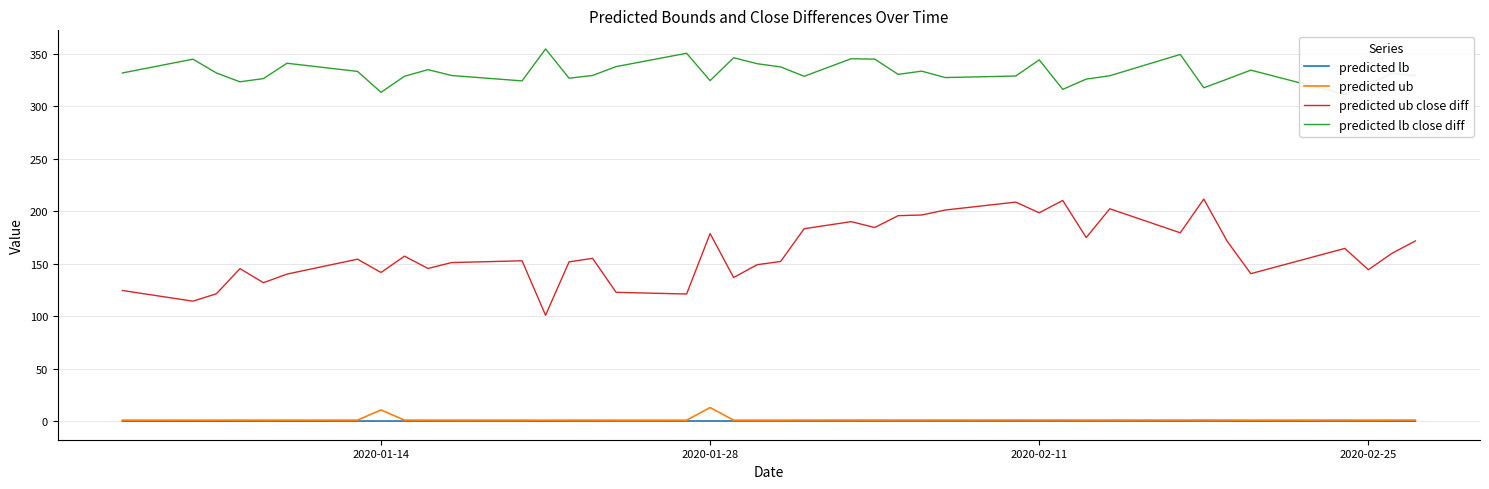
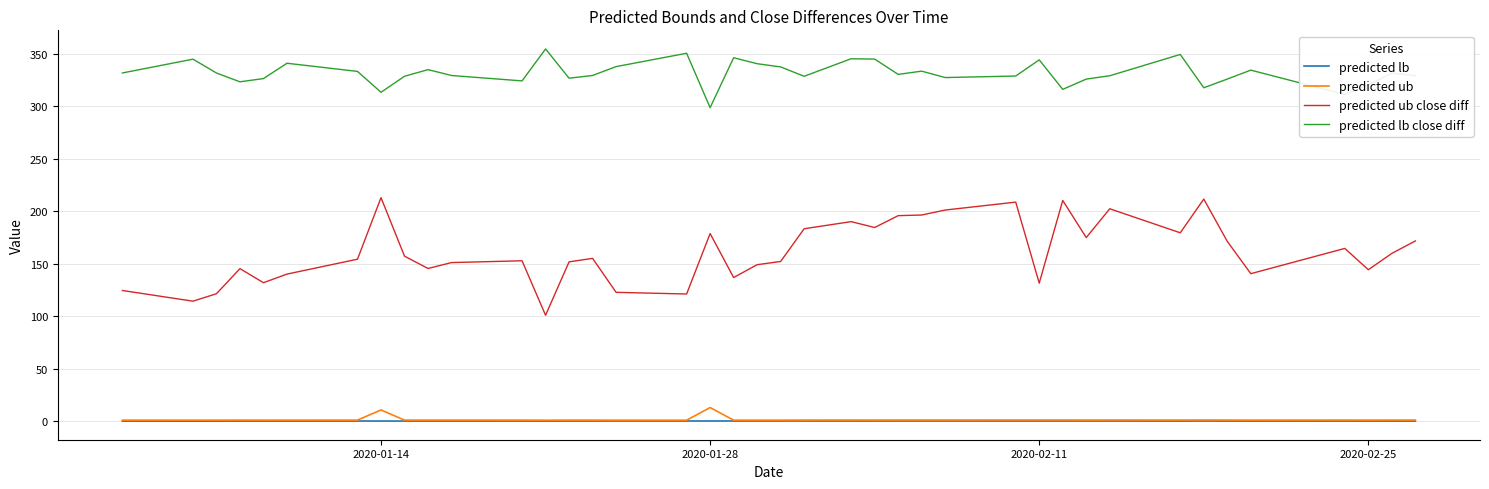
  {
    "predicted lb": {
      "2020-01-14": 0,
      "2020-01-28": 0
    },
    "predicted ub": {
      "2020-01-14": 11,
      "2020-01-28": 13
    },
    "predicted ub close diff": {
-     "2020-01-14": 142,
+     "2020-01-14": 213,
      "2020-01-28": 179,
-     "2020-02-11": 199,
+     "2020-02-11": 132,
      "2020-02-25": 144
    },
    "predicted lb close diff": {
      "2020-01-14": 313,
-     "2020-01-28": 324,
+     "2020-01-28": 299,
      "2020-02-11": 344
    }
  }
